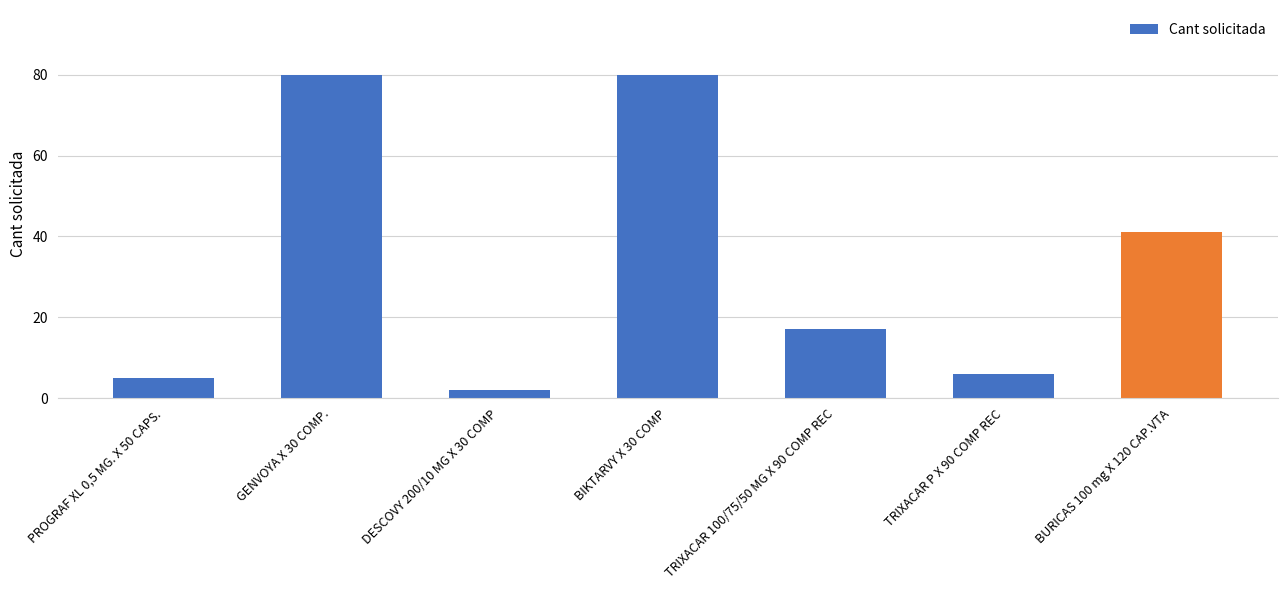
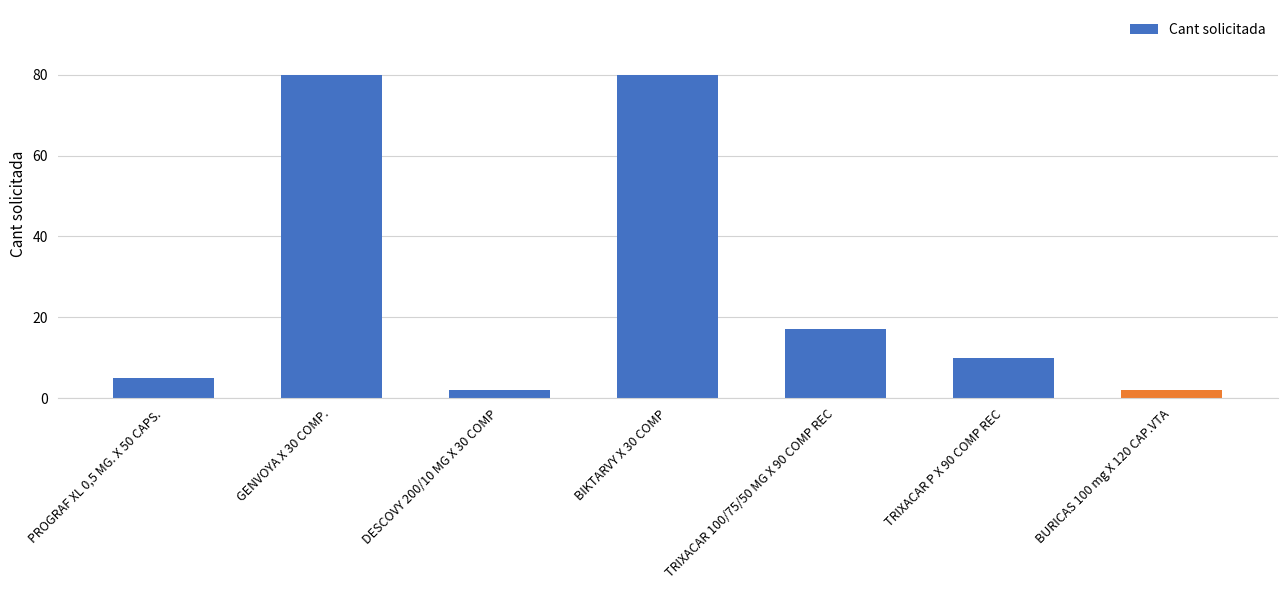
  {
    "PROGRAF XL 0,5 MG. X 50 CAPS.": 5,
    "GENVOYA X 30 COMP.": 80,
    "DESCOVY 200/10 MG X 30 COMP": 2,
    "BIKTARVY X 30 COMP": 80,
    "TRIXACAR 100/75/50 MG X 90 COMP REC": 17,
-   "TRIXACAR P X 90 COMP REC": 6,
-   "BURICAS 100 mg X 120 CAP.VTA": 41
+   "TRIXACAR P X 90 COMP REC": 10,
+   "BURICAS 100 mg X 120 CAP.VTA": 2
  }
